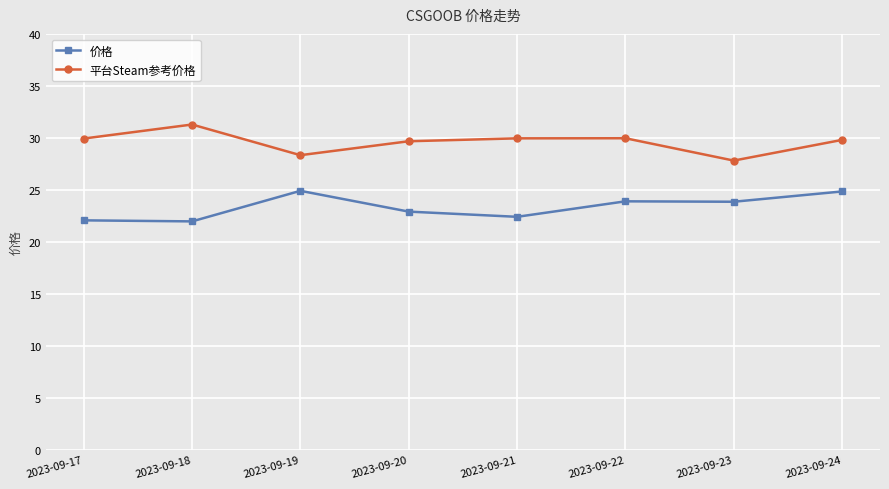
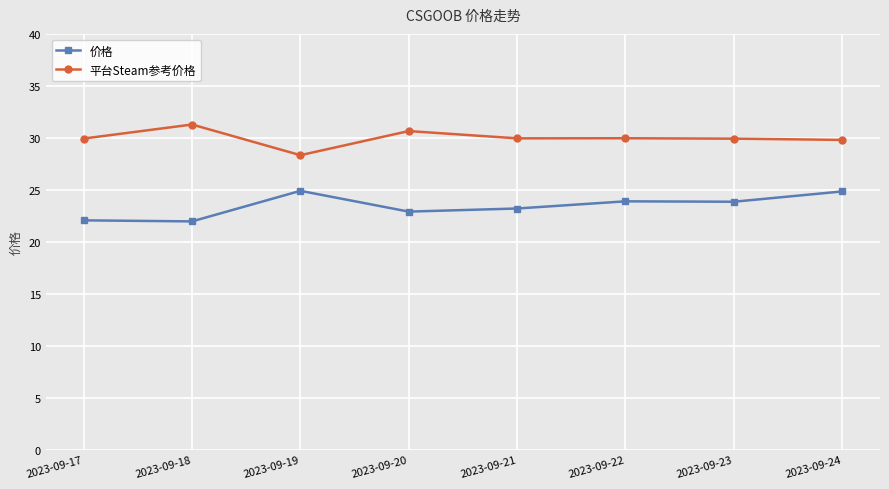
  {
    "价格": {
      "2023-09-17": 22.1,
      "2023-09-18": 22.0,
      "2023-09-19": 24.9,
      "2023-09-20": 22.9,
-     "2023-09-21": 22.4,
+     "2023-09-21": 23.2,
      "2023-09-22": 23.9,
      "2023-09-23": 23.9,
      "2023-09-24": 24.8
    },
    "平台Steam参考价格": {
      "2023-09-17": 29.9,
      "2023-09-18": 31.3,
      "2023-09-19": 28.3,
-     "2023-09-20": 29.7,
+     "2023-09-20": 30.7,
      "2023-09-21": 30.0,
      "2023-09-22": 30.0,
-     "2023-09-23": 27.8,
+     "2023-09-23": 29.9,
      "2023-09-24": 29.8
    }
  }
